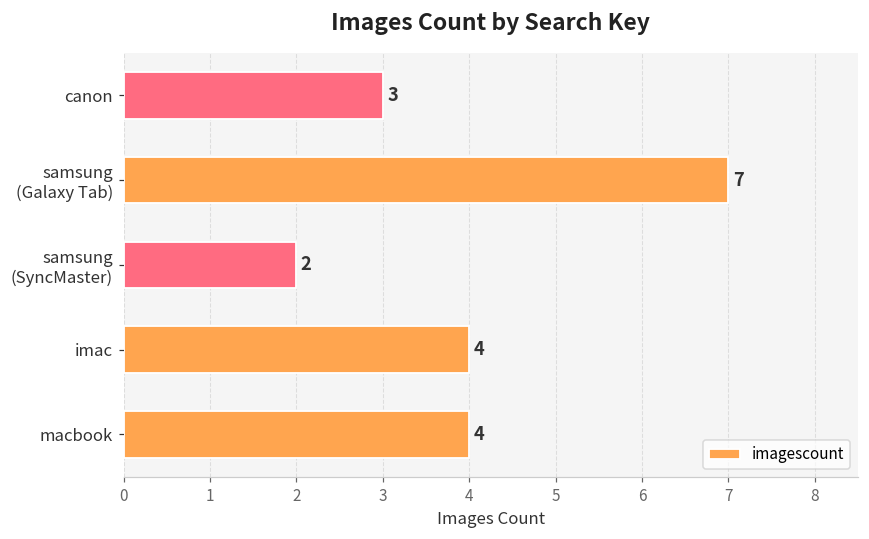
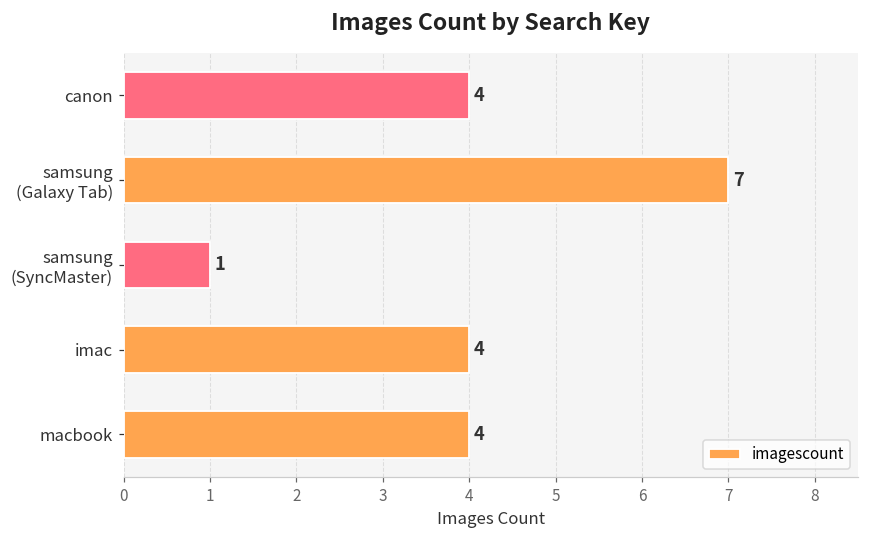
  {
-   "canon": 3,
+   "canon": 4,
    "samsung (Galaxy Tab)": 7,
-   "samsung (SyncMaster)": 2,
+   "samsung (SyncMaster)": 1,
    "imac": 4,
    "macbook": 4
  }
